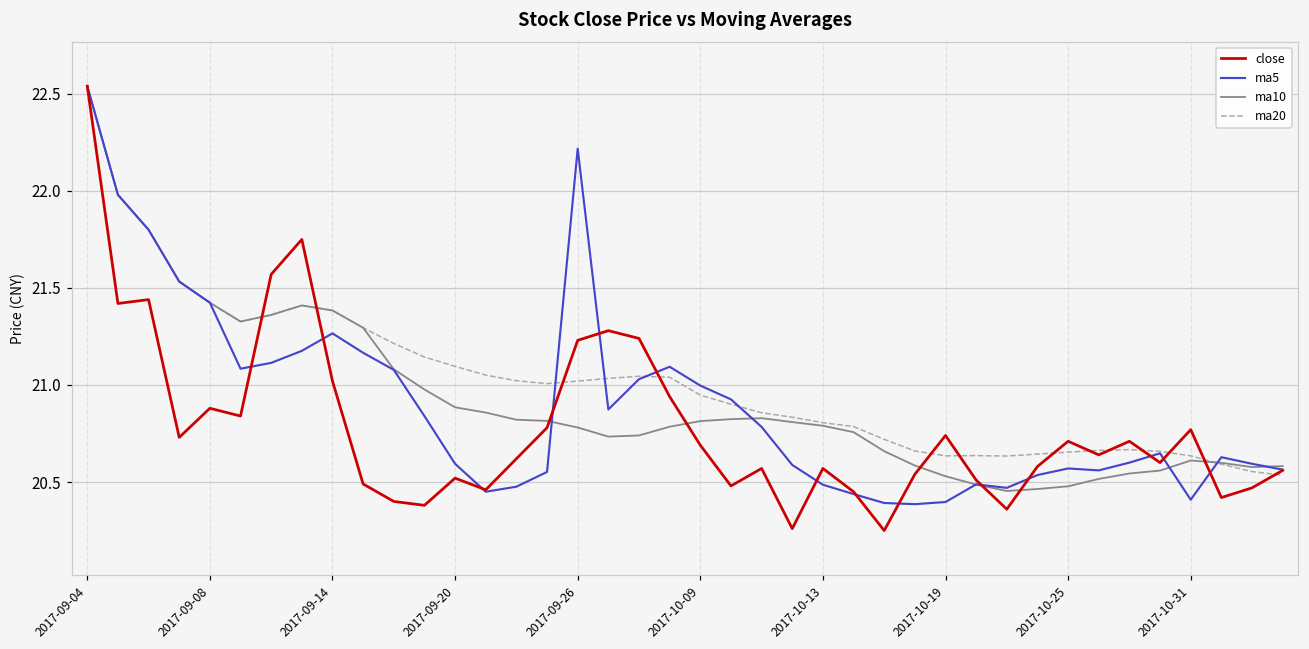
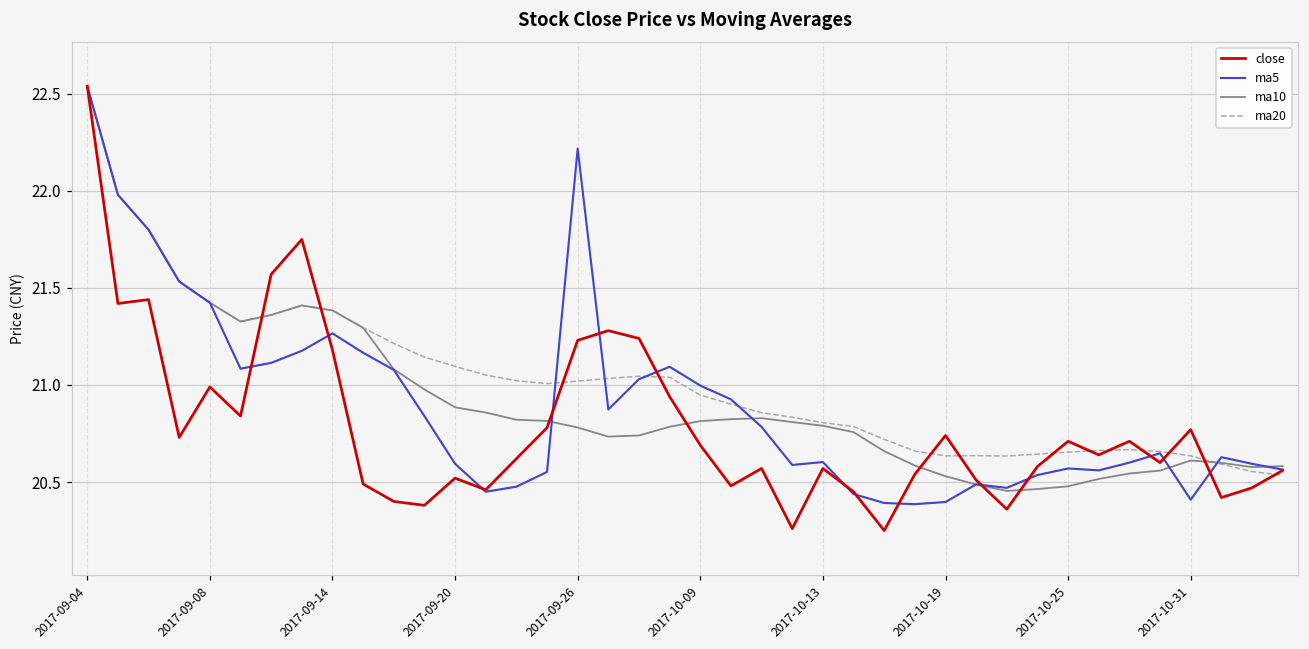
  {
    "close": {
-     "2017-09-08": 20.88,
-     "2017-09-14": 21.02,
+     "2017-09-08": 20.99,
+     "2017-09-14": 21.18,
      "2017-09-20": 20.52,
      "2017-09-26": 21.23,
      "2017-10-09": 20.69,
      "2017-10-13": 20.57,
      "2017-10-19": 20.74,
      "2017-10-25": 20.71,
      "2017-10-31": 20.77
    },
    "ma5": {
      "2017-09-14": 21.27,
      "2017-09-20": 20.59,
      "2017-09-26": 22.22,
      "2017-10-09": 21.00,
-     "2017-10-13": 20.49,
+     "2017-10-13": 20.60,
      "2017-10-19": 20.40,
      "2017-10-25": 20.57,
      "2017-10-31": 20.41
    }
  }
